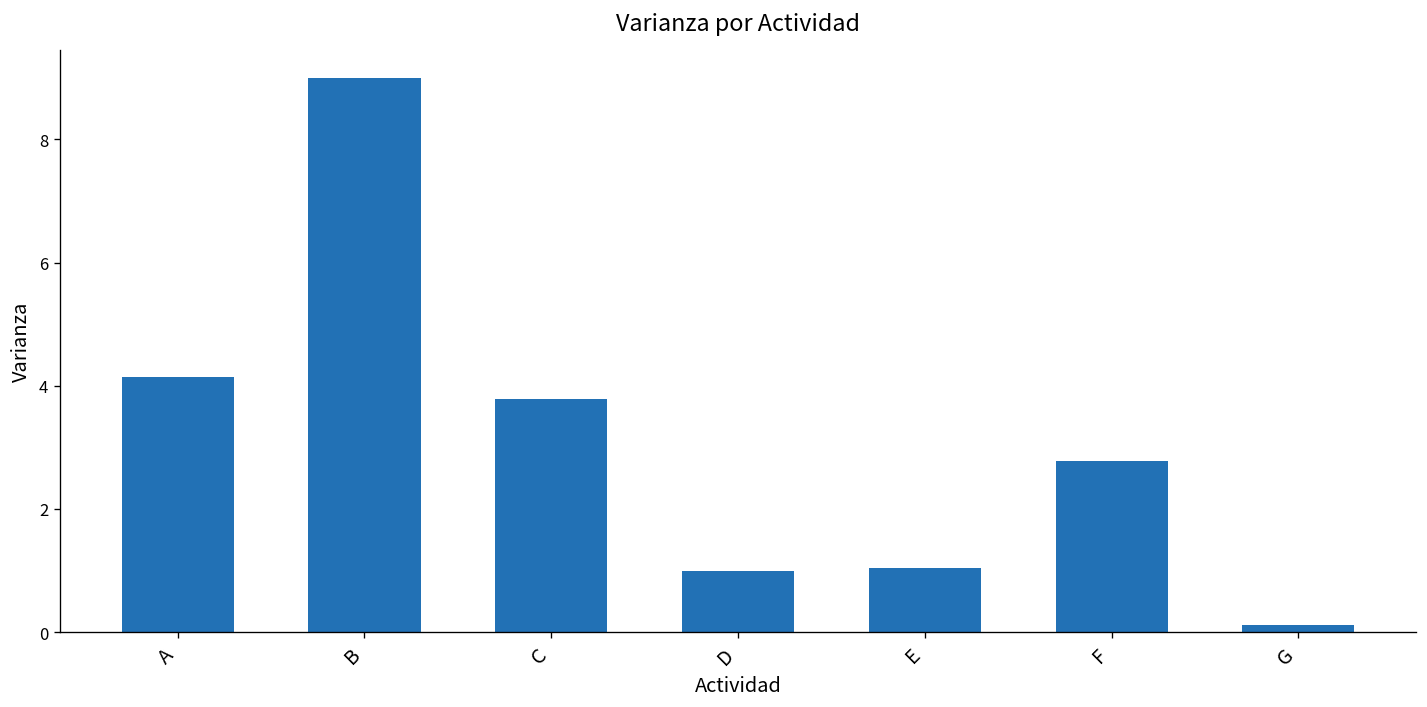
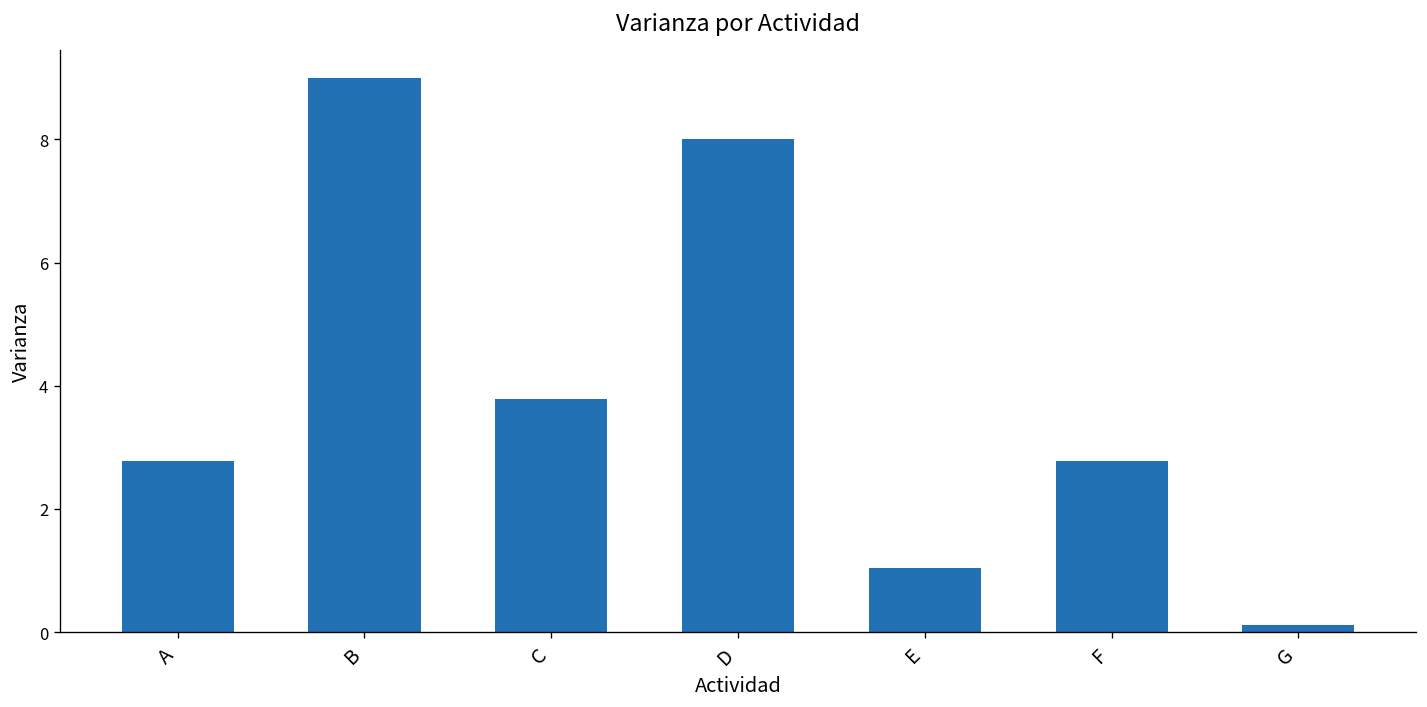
  {
-   "A": 4.2,
+   "A": 2.8,
    "B": 9.0,
    "C": 3.8,
-   "D": 1,
+   "D": 8,
    "E": 1.0,
    "F": 2.8,
    "G": 0.1
  }
